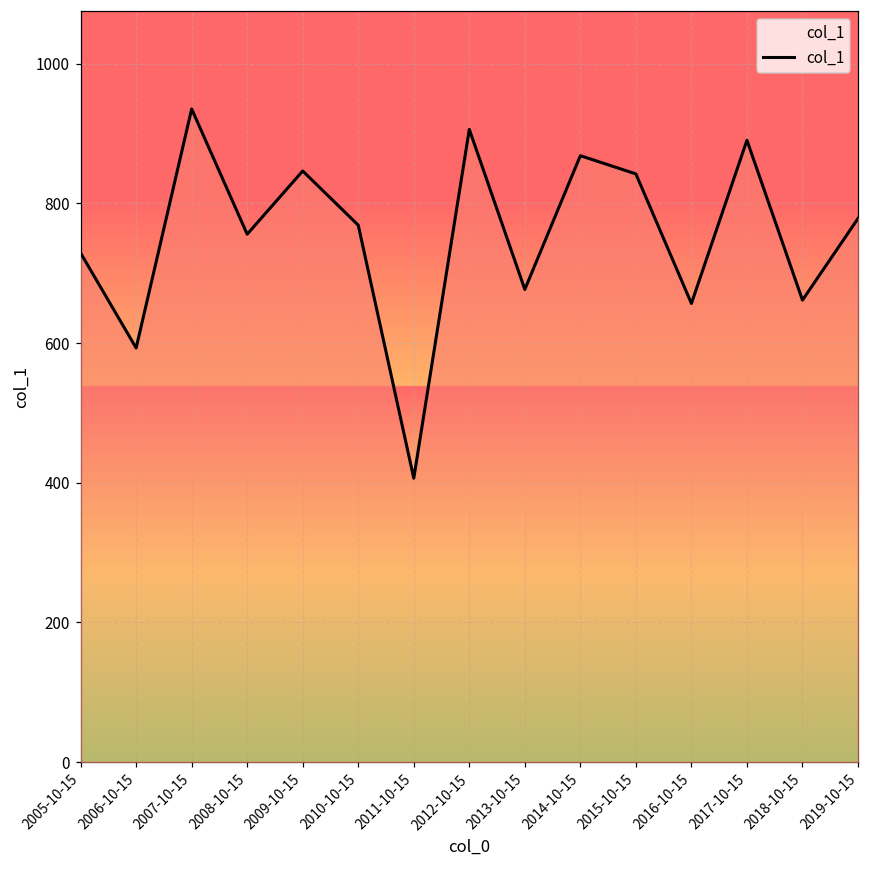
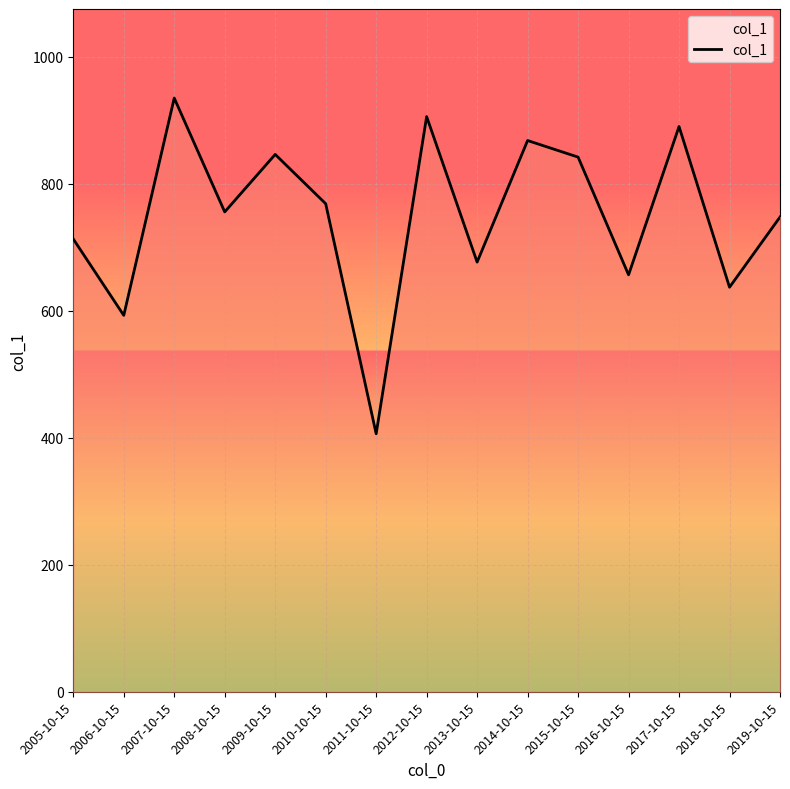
  {
-   "2005-10-15": 730,
+   "2005-10-15": 710,
    "2006-10-15": 590,
    "2007-10-15": 940,
    "2008-10-15": 760,
    "2009-10-15": 850,
    "2010-10-15": 770,
    "2011-10-15": 410,
    "2012-10-15": 910,
    "2013-10-15": 680,
    "2014-10-15": 870,
    "2015-10-15": 840,
    "2016-10-15": 660,
    "2017-10-15": 890,
-   "2018-10-15": 660,
-   "2019-10-15": 780
+   "2018-10-15": 640,
+   "2019-10-15": 750
  }
